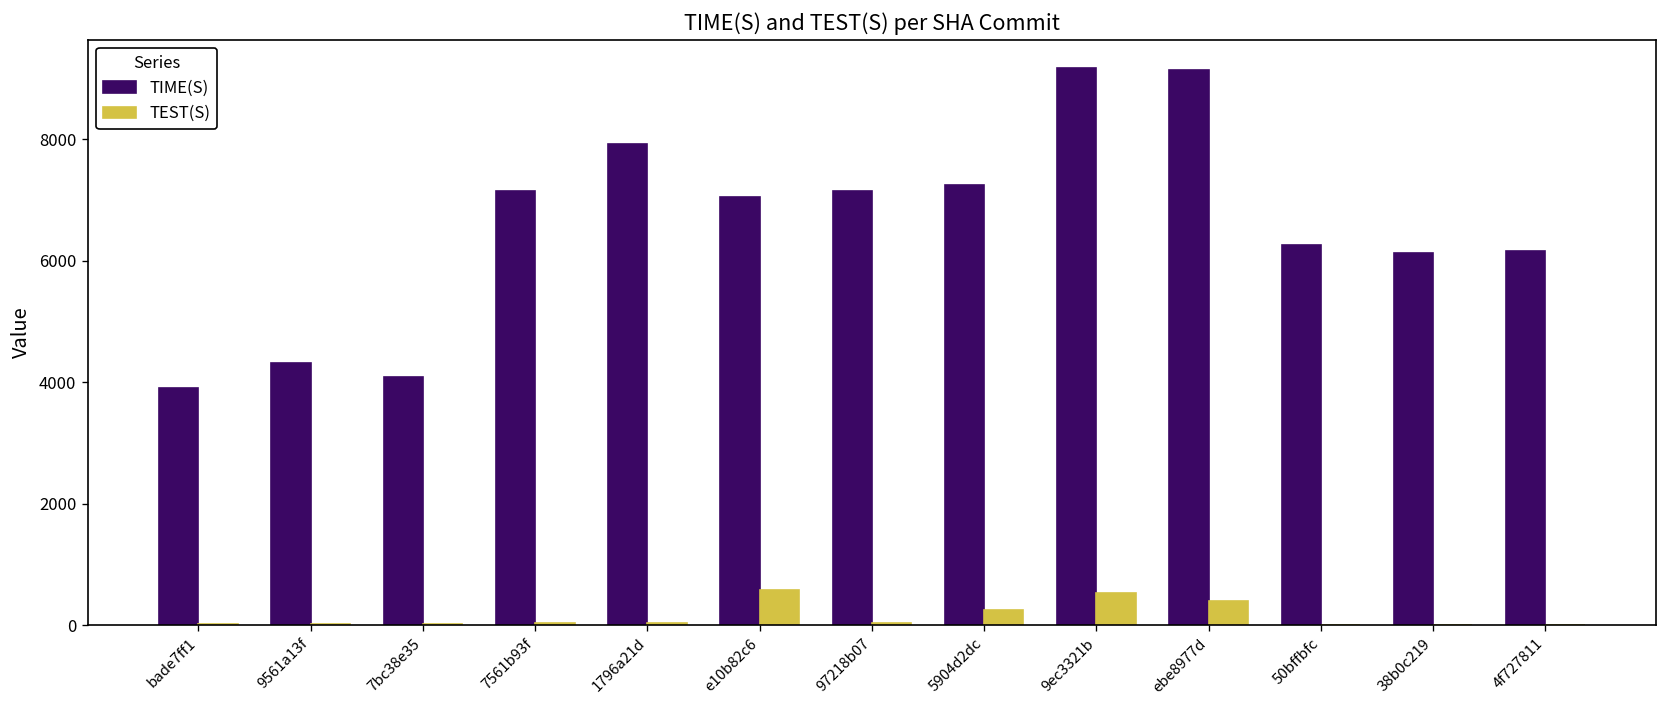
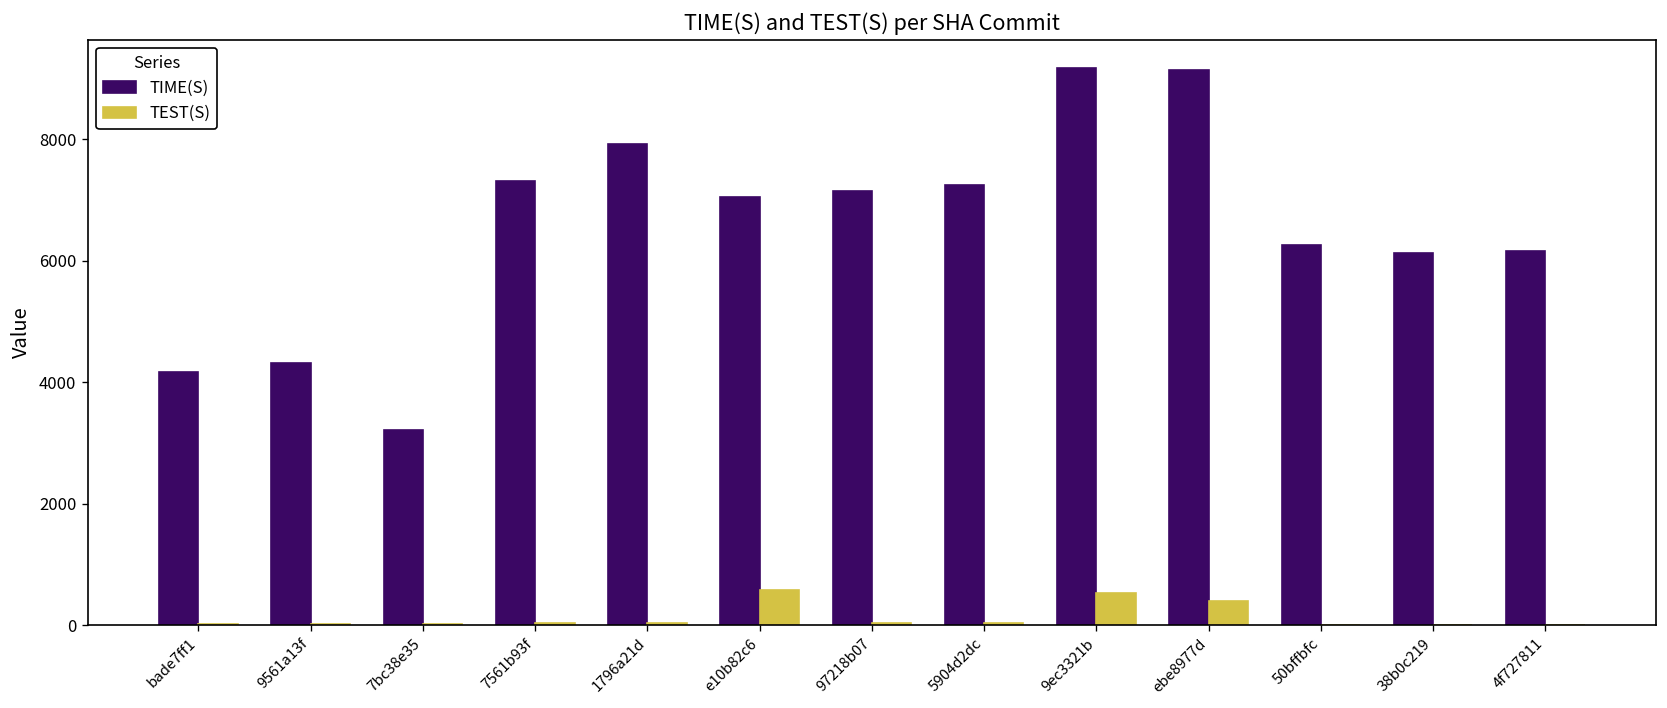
  {
    "TIME(S)": {
-     "bade7ff1": 3900,
+     "bade7ff1": 4200,
      "9561a13f": 4300,
-     "7bc38e35": 4100,
-     "7561b93f": 7200,
+     "7bc38e35": 3200,
+     "7561b93f": 7300,
      "1796a21d": 7900,
      "e10b82c6": 7000,
      "97218b07": 7200,
      "5904d2dc": 7300,
      "9ec3321b": 9200,
      "ebe8977d": 9100,
      "50bffbfc": 6300,
      "38b0c219": 6100,
      "4f727811": 6200
    },
    "TEST(S)": {
      "e10b82c6": 600,
-     "5904d2dc": 300,
+     "5904d2dc": 0,
      "9ec3321b": 500,
      "ebe8977d": 400
    }
  }
